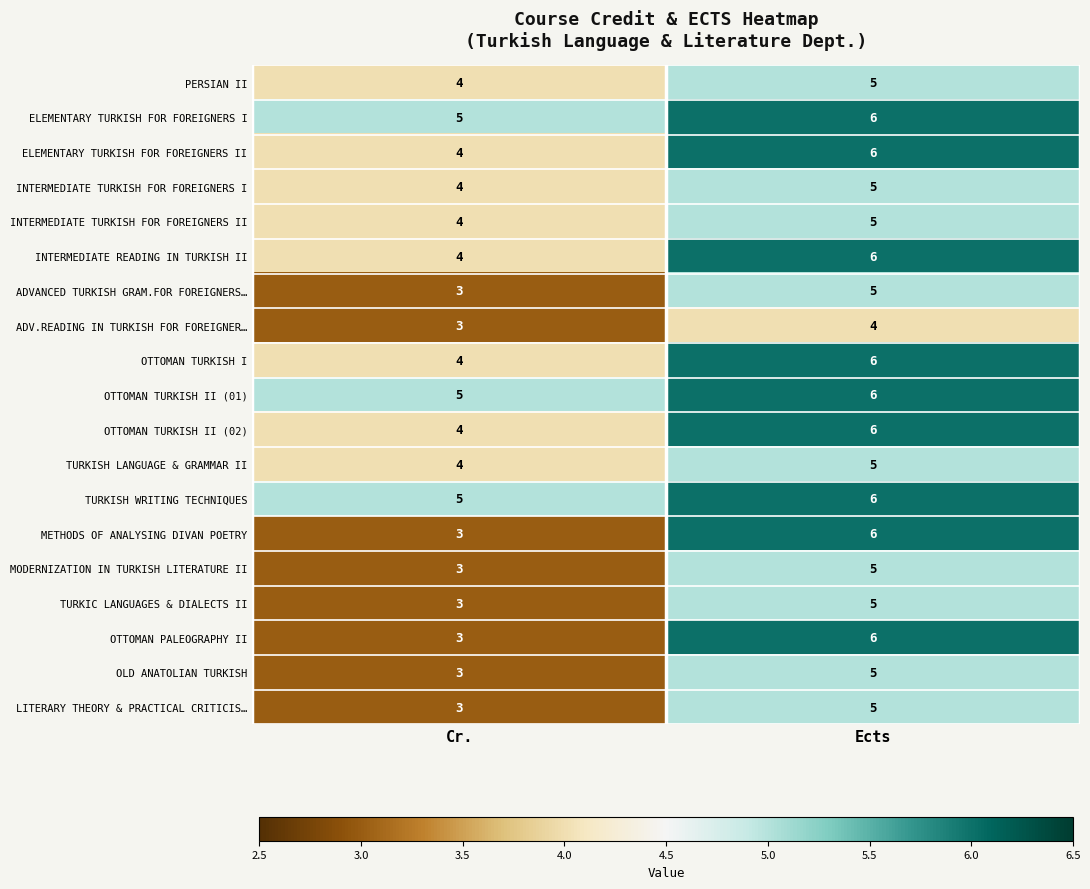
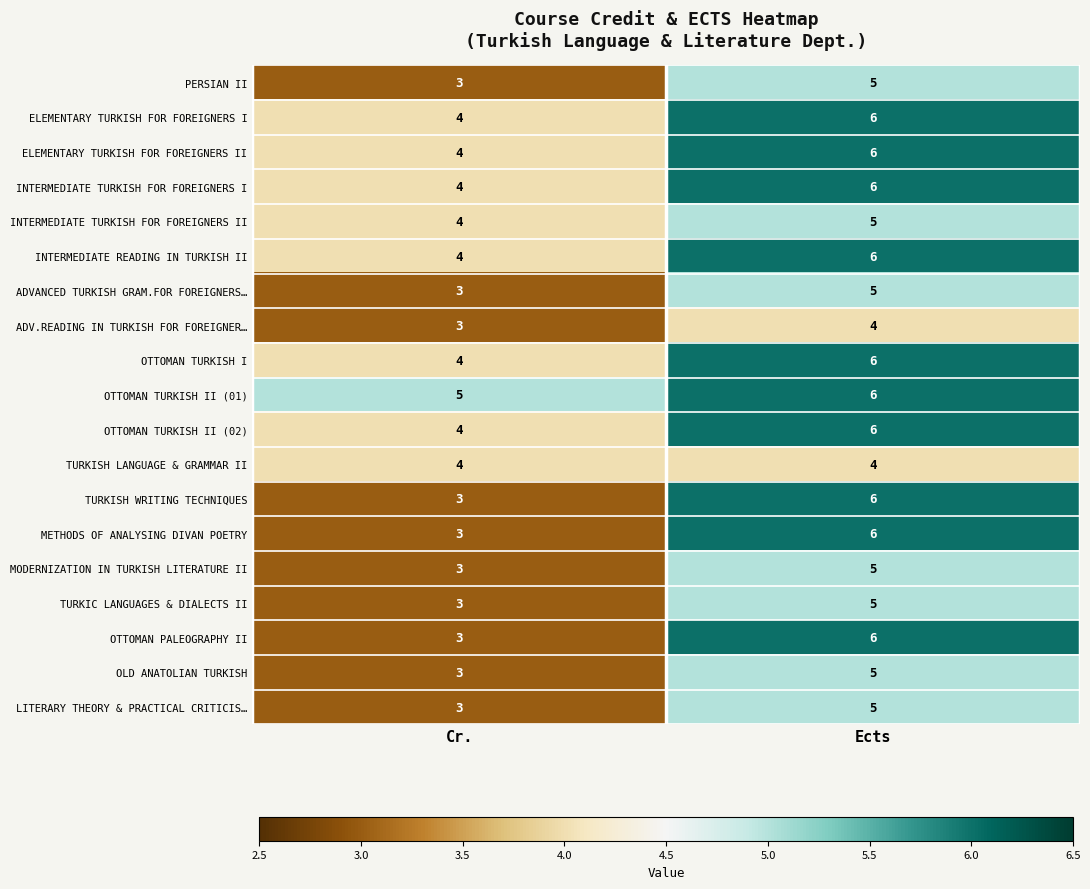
  {
    "PERSIAN II": {
-     "Cr.": 4,
+     "Cr.": 3,
      "Ects": 5
    },
    "ELEMENTARY TURKISH FOR FOREIGNERS I": {
-     "Cr.": 5,
+     "Cr.": 4,
      "Ects": 6
    },
    "ELEMENTARY TURKISH FOR FOREIGNERS II": {
      "Cr.": 4,
      "Ects": 6
    },
    "INTERMEDIATE TURKISH FOR FOREIGNERS I": {
      "Cr.": 4,
-     "Ects": 5
+     "Ects": 6
    },
    "INTERMEDIATE TURKISH FOR FOREIGNERS II": {
      "Cr.": 4,
      "Ects": 5
    },
    "INTERMEDIATE READING IN TURKISH II": {
      "Cr.": 4,
      "Ects": 6
    },
    "ADVANCED TURKISH GRAM.FOR FOREIGNERS…": {
      "Cr.": 3,
      "Ects": 5
    },
    "ADV.READING IN TURKISH FOR FOREIGNER…": {
      "Cr.": 3,
      "Ects": 4
    },
    "OTTOMAN TURKISH I": {
      "Cr.": 4,
      "Ects": 6
    },
    "OTTOMAN TURKISH II (01)": {
      "Cr.": 5,
      "Ects": 6
    },
    "OTTOMAN TURKISH II (02)": {
      "Cr.": 4,
      "Ects": 6
    },
    "TURKISH LANGUAGE & GRAMMAR II": {
      "Cr.": 4,
-     "Ects": 5
+     "Ects": 4
    },
    "TURKISH WRITING TECHNIQUES": {
-     "Cr.": 5,
+     "Cr.": 3,
      "Ects": 6
    },
    "METHODS OF ANALYSING DIVAN POETRY": {
      "Cr.": 3,
      "Ects": 6
    },
    "MODERNIZATION IN TURKISH LITERATURE II": {
      "Cr.": 3,
      "Ects": 5
    },
    "TURKIC LANGUAGES & DIALECTS II": {
      "Cr.": 3,
      "Ects": 5
    },
    "OTTOMAN PALEOGRAPHY II": {
      "Cr.": 3,
      "Ects": 6
    },
    "OLD ANATOLIAN TURKISH": {
      "Cr.": 3,
      "Ects": 5
    },
    "LITERARY THEORY & PRACTICAL CRITICIS…": {
      "Cr.": 3,
      "Ects": 5
    }
  }
